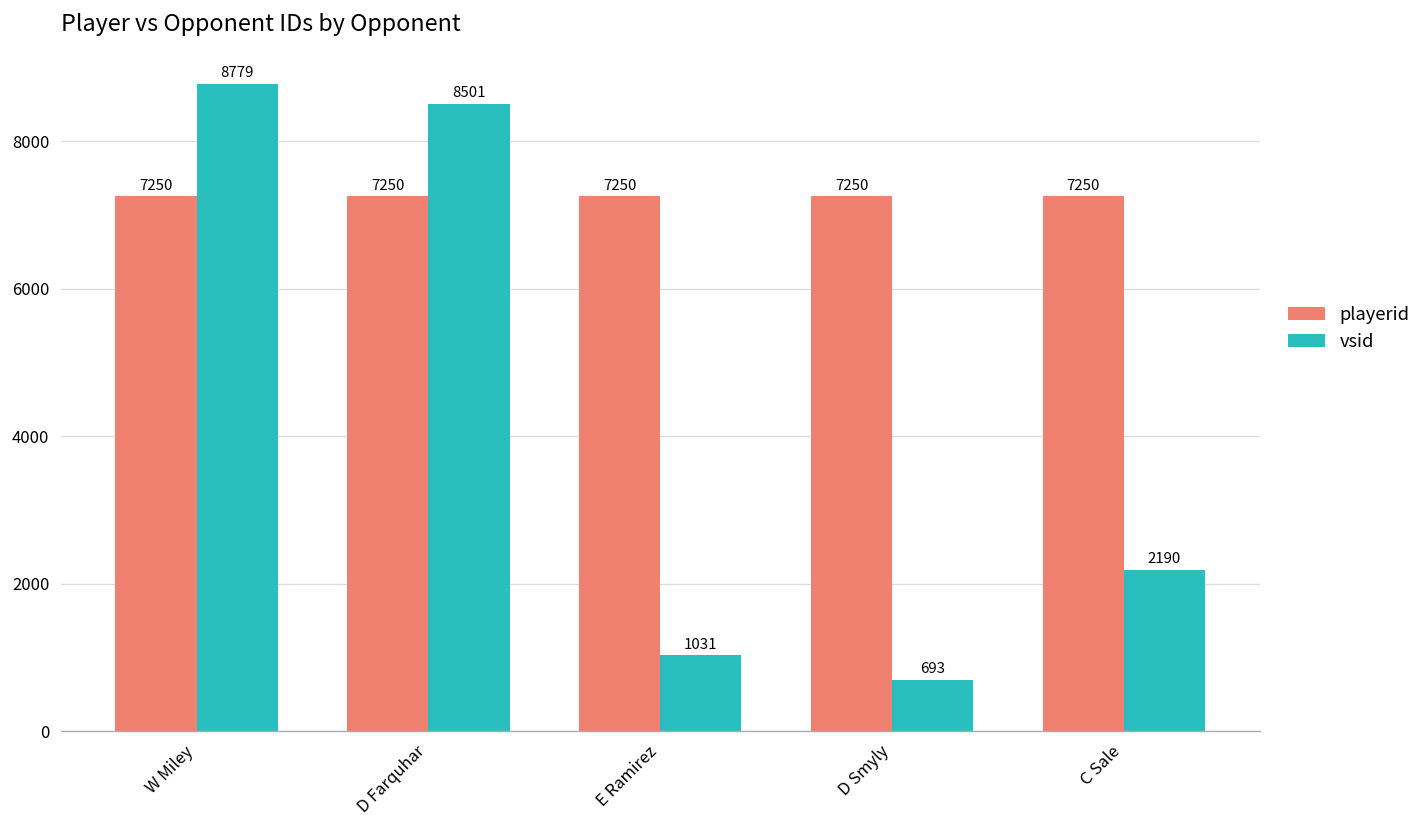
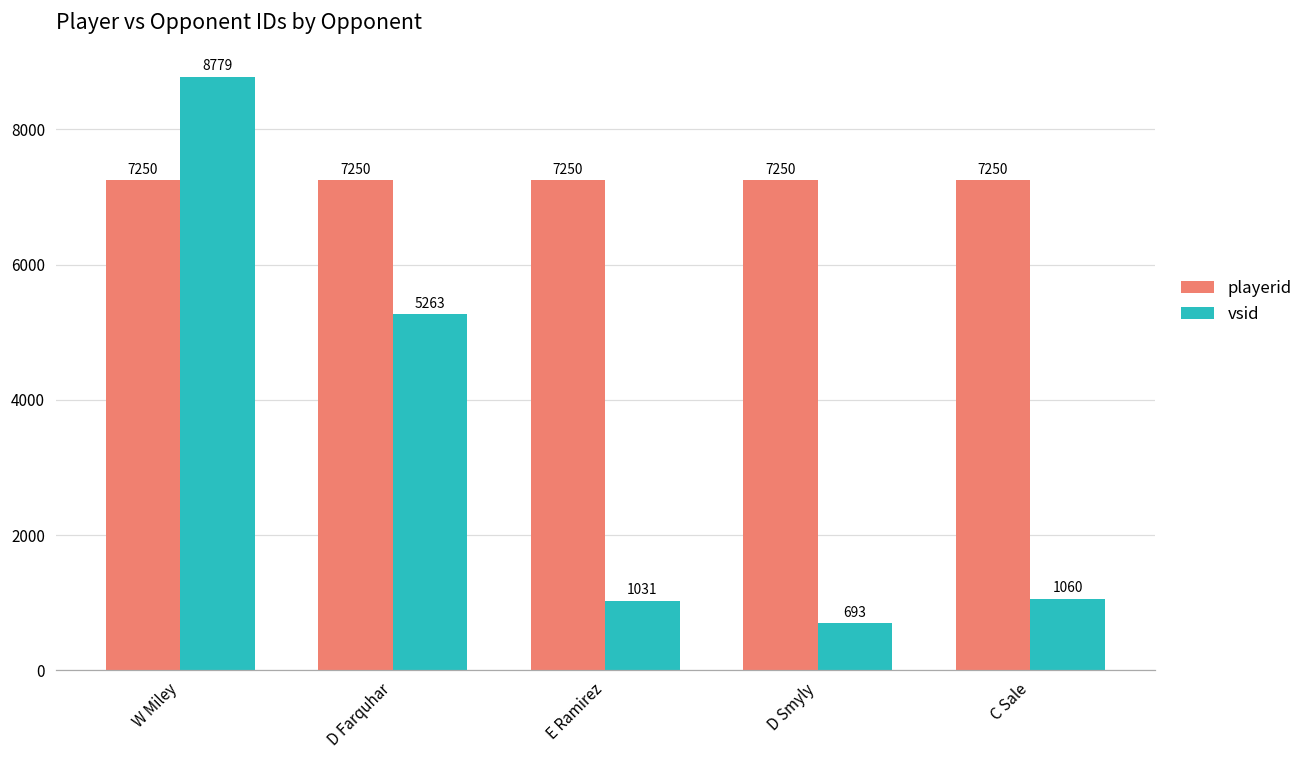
  {
    "playerid": {
      "W Miley": 7250,
      "D Farquhar": 7250,
      "E Ramirez": 7250,
      "D Smyly": 7250,
      "C Sale": 7250
    },
    "vsid": {
      "W Miley": 8779,
-     "D Farquhar": 8501,
+     "D Farquhar": 5263,
      "E Ramirez": 1031,
      "D Smyly": 693,
-     "C Sale": 2190
+     "C Sale": 1060
    }
  }
